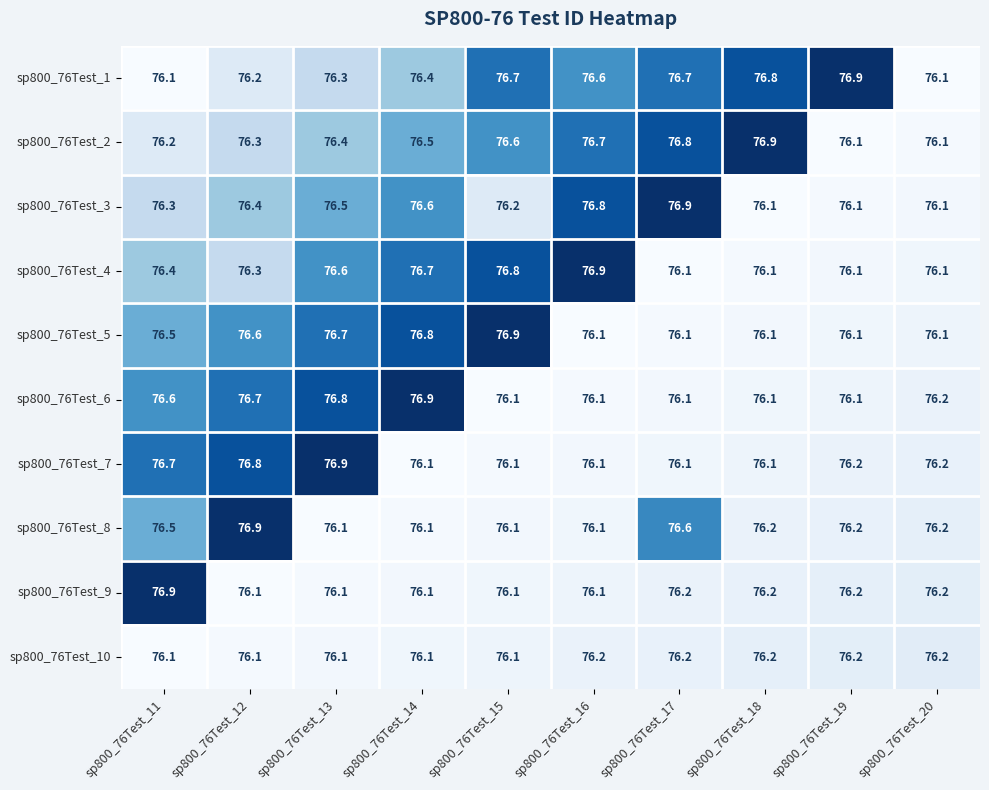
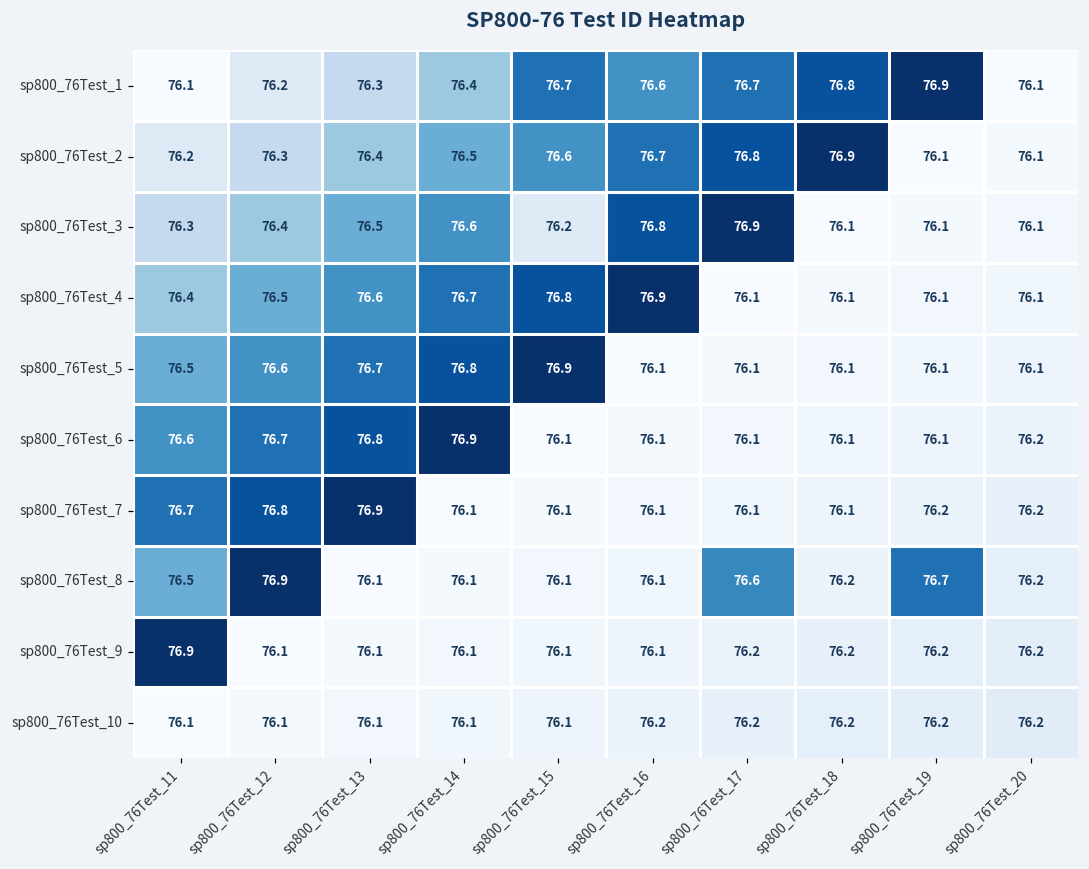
  {
    "sp800_76Test_1": {
      "sp800_76Test_11": 76.1,
      "sp800_76Test_12": 76.2,
      "sp800_76Test_13": 76.3,
      "sp800_76Test_14": 76.4,
      "sp800_76Test_15": 76.7,
      "sp800_76Test_16": 76.6,
      "sp800_76Test_17": 76.7,
      "sp800_76Test_18": 76.8,
      "sp800_76Test_19": 76.9,
      "sp800_76Test_20": 76.1
    },
    "sp800_76Test_2": {
      "sp800_76Test_11": 76.2,
      "sp800_76Test_12": 76.3,
      "sp800_76Test_13": 76.4,
      "sp800_76Test_14": 76.5,
      "sp800_76Test_15": 76.6,
      "sp800_76Test_16": 76.7,
      "sp800_76Test_17": 76.8,
      "sp800_76Test_18": 76.9,
      "sp800_76Test_19": 76.1,
      "sp800_76Test_20": 76.1
    },
    "sp800_76Test_3": {
      "sp800_76Test_11": 76.3,
      "sp800_76Test_12": 76.4,
      "sp800_76Test_13": 76.5,
      "sp800_76Test_14": 76.6,
      "sp800_76Test_15": 76.2,
      "sp800_76Test_16": 76.8,
      "sp800_76Test_17": 76.9,
      "sp800_76Test_18": 76.1,
      "sp800_76Test_19": 76.1,
      "sp800_76Test_20": 76.1
    },
    "sp800_76Test_4": {
      "sp800_76Test_11": 76.4,
-     "sp800_76Test_12": 76.3,
+     "sp800_76Test_12": 76.5,
      "sp800_76Test_13": 76.6,
      "sp800_76Test_14": 76.7,
      "sp800_76Test_15": 76.8,
      "sp800_76Test_16": 76.9,
      "sp800_76Test_17": 76.1,
      "sp800_76Test_18": 76.1,
      "sp800_76Test_19": 76.1,
      "sp800_76Test_20": 76.1
    },
    "sp800_76Test_5": {
      "sp800_76Test_11": 76.5,
      "sp800_76Test_12": 76.6,
      "sp800_76Test_13": 76.7,
      "sp800_76Test_14": 76.8,
      "sp800_76Test_15": 76.9,
      "sp800_76Test_16": 76.1,
      "sp800_76Test_17": 76.1,
      "sp800_76Test_18": 76.1,
      "sp800_76Test_19": 76.1,
      "sp800_76Test_20": 76.1
    },
    "sp800_76Test_6": {
      "sp800_76Test_11": 76.6,
      "sp800_76Test_12": 76.7,
      "sp800_76Test_13": 76.8,
      "sp800_76Test_14": 76.9,
      "sp800_76Test_15": 76.1,
      "sp800_76Test_16": 76.1,
      "sp800_76Test_17": 76.1,
      "sp800_76Test_18": 76.1,
      "sp800_76Test_19": 76.1,
      "sp800_76Test_20": 76.2
    },
    "sp800_76Test_7": {
      "sp800_76Test_11": 76.7,
      "sp800_76Test_12": 76.8,
      "sp800_76Test_13": 76.9,
      "sp800_76Test_14": 76.1,
      "sp800_76Test_15": 76.1,
      "sp800_76Test_16": 76.1,
      "sp800_76Test_17": 76.1,
      "sp800_76Test_18": 76.1,
      "sp800_76Test_19": 76.2,
      "sp800_76Test_20": 76.2
    },
    "sp800_76Test_8": {
      "sp800_76Test_11": 76.5,
      "sp800_76Test_12": 76.9,
      "sp800_76Test_13": 76.1,
      "sp800_76Test_14": 76.1,
      "sp800_76Test_15": 76.1,
      "sp800_76Test_16": 76.1,
      "sp800_76Test_17": 76.6,
      "sp800_76Test_18": 76.2,
-     "sp800_76Test_19": 76.2,
+     "sp800_76Test_19": 76.7,
      "sp800_76Test_20": 76.2
    },
    "sp800_76Test_9": {
      "sp800_76Test_11": 76.9,
      "sp800_76Test_12": 76.1,
      "sp800_76Test_13": 76.1,
      "sp800_76Test_14": 76.1,
      "sp800_76Test_15": 76.1,
      "sp800_76Test_16": 76.1,
      "sp800_76Test_17": 76.2,
      "sp800_76Test_18": 76.2,
      "sp800_76Test_19": 76.2,
      "sp800_76Test_20": 76.2
    },
    "sp800_76Test_10": {
      "sp800_76Test_11": 76.1,
      "sp800_76Test_12": 76.1,
      "sp800_76Test_13": 76.1,
      "sp800_76Test_14": 76.1,
      "sp800_76Test_15": 76.1,
      "sp800_76Test_16": 76.2,
      "sp800_76Test_17": 76.2,
      "sp800_76Test_18": 76.2,
      "sp800_76Test_19": 76.2,
      "sp800_76Test_20": 76.2
    }
  }
